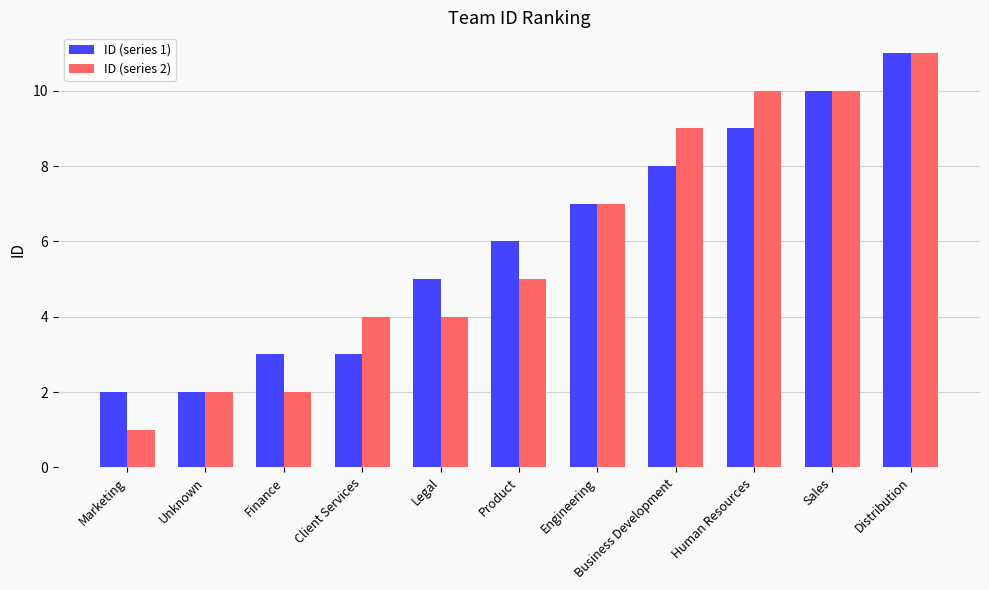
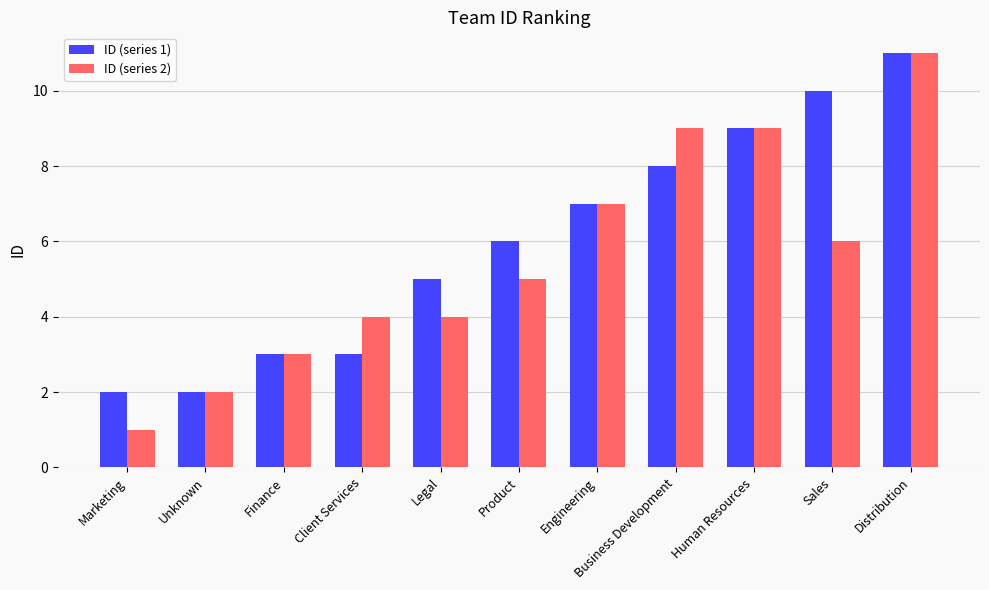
  {
    "ID (series 1)": {
      "Marketing": 2,
      "Unknown": 2,
      "Finance": 3,
      "Client Services": 3,
      "Legal": 5,
      "Product": 6,
      "Engineering": 7,
      "Business Development": 8,
      "Human Resources": 9,
      "Sales": 10,
      "Distribution": 11
    },
    "ID (series 2)": {
      "Marketing": 1,
      "Unknown": 2,
-     "Finance": 2,
+     "Finance": 3,
      "Client Services": 4,
      "Legal": 4,
      "Product": 5,
      "Engineering": 7,
      "Business Development": 9,
-     "Human Resources": 10,
-     "Sales": 10,
+     "Human Resources": 9,
+     "Sales": 6,
      "Distribution": 11
    }
  }
